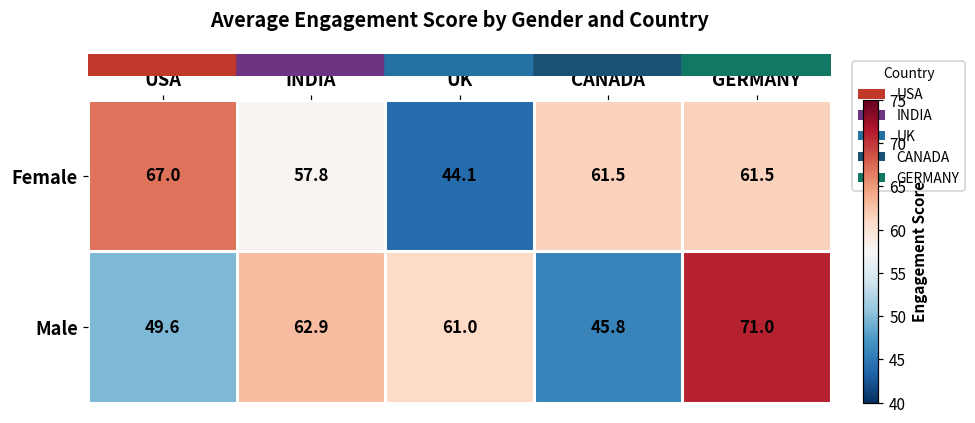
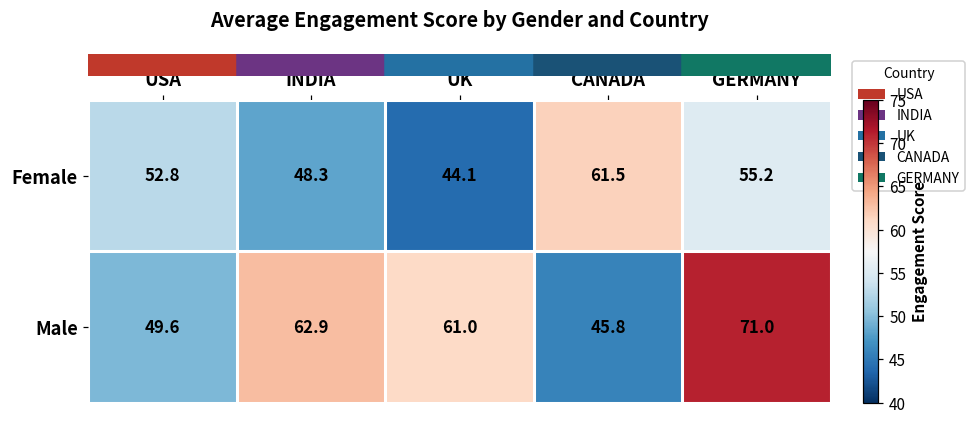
  {
    "Female": {
-     "USA": 67.0,
-     "INDIA": 57.8,
+     "USA": 52.8,
+     "INDIA": 48.3,
      "UK": 44.1,
      "CANADA": 61.5,
-     "GERMANY": 61.5
+     "GERMANY": 55.2
    },
    "Male": {
      "USA": 49.6,
      "INDIA": 62.9,
      "UK": 61.0,
      "CANADA": 45.8,
      "GERMANY": 71.0
    }
  }
